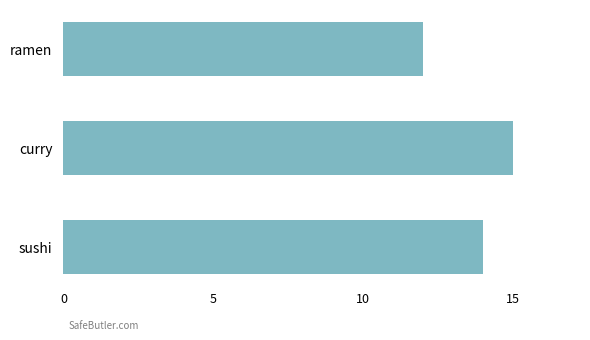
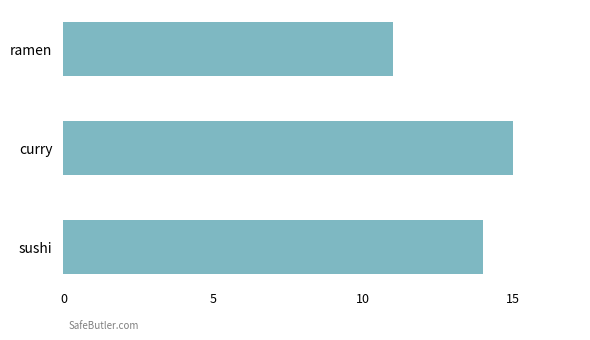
  {
-   "ramen": 12,
+   "ramen": 11,
    "curry": 15,
    "sushi": 14
  }
